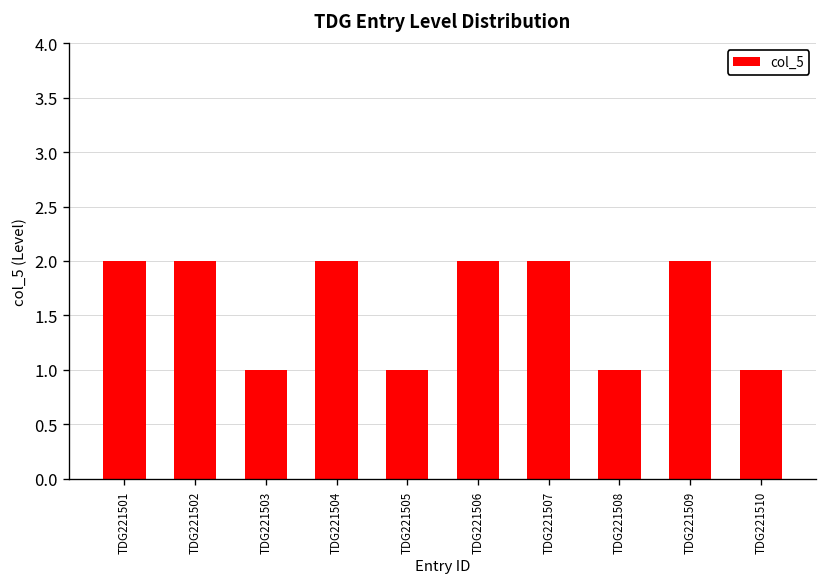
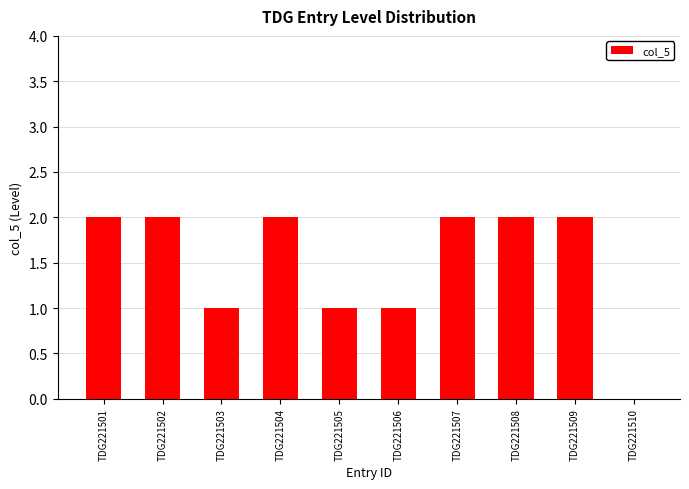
  {
    "TDG221501": 2,
    "TDG221502": 2,
    "TDG221503": 1,
    "TDG221504": 2,
    "TDG221505": 1,
-   "TDG221506": 2,
+   "TDG221506": 1,
    "TDG221507": 2,
-   "TDG221508": 1,
+   "TDG221508": 2,
    "TDG221509": 2,
-   "TDG221510": 1
+   "TDG221510": 0
  }
